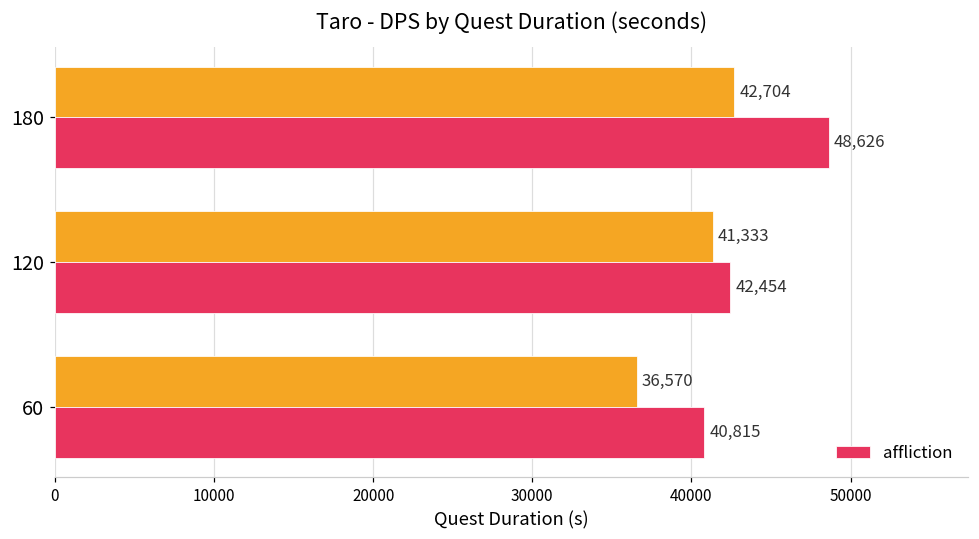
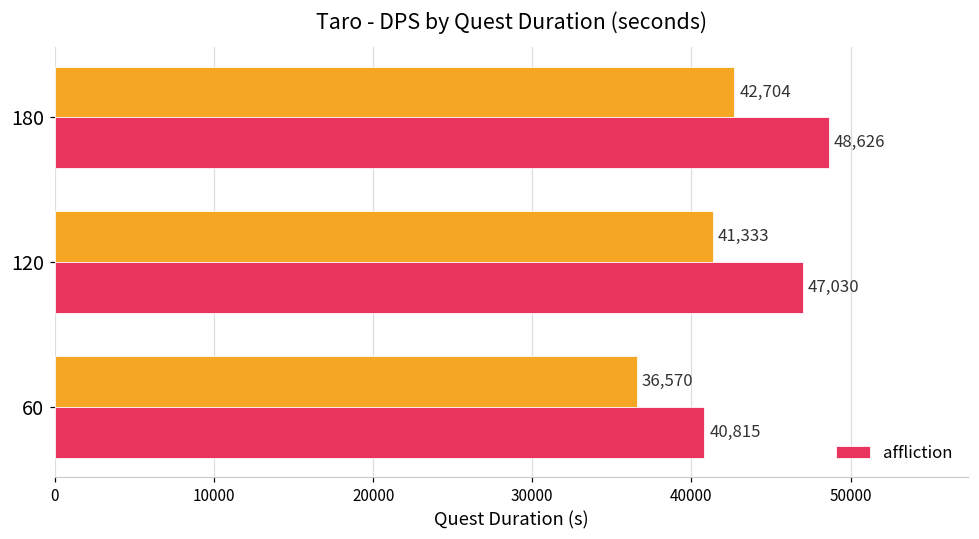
  {
    "affliction": {
      "180": "48,626",
-     "120": "42,454",
+     "120": "47,030",
      "60": "40,815"
    }
  }
